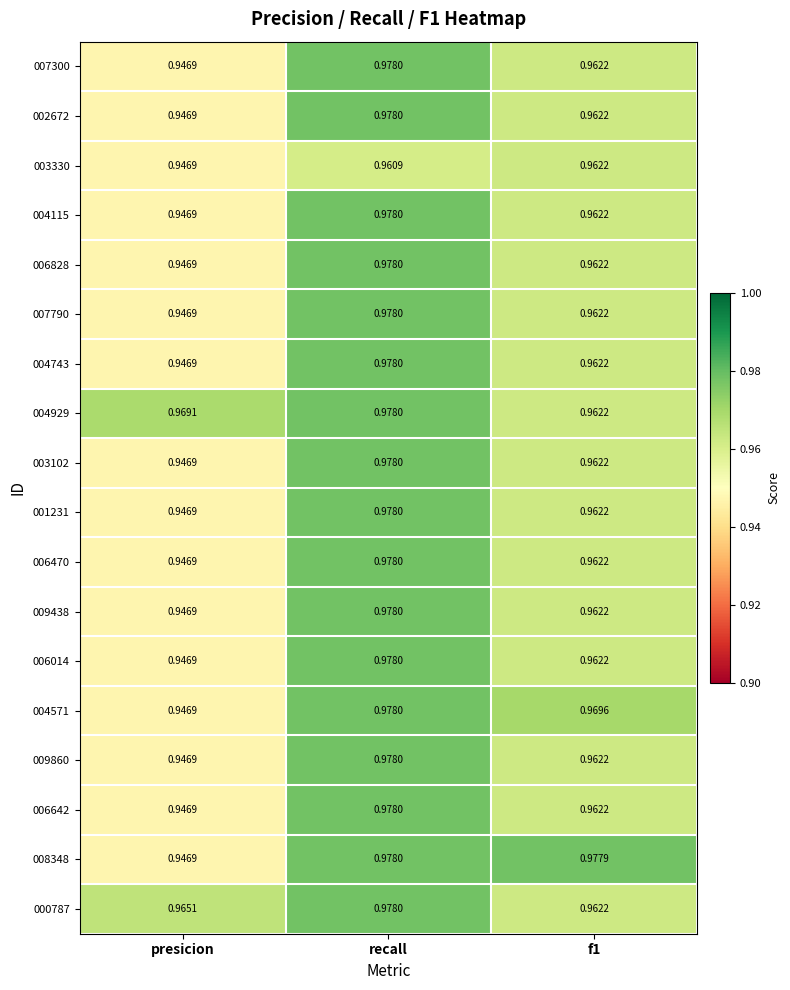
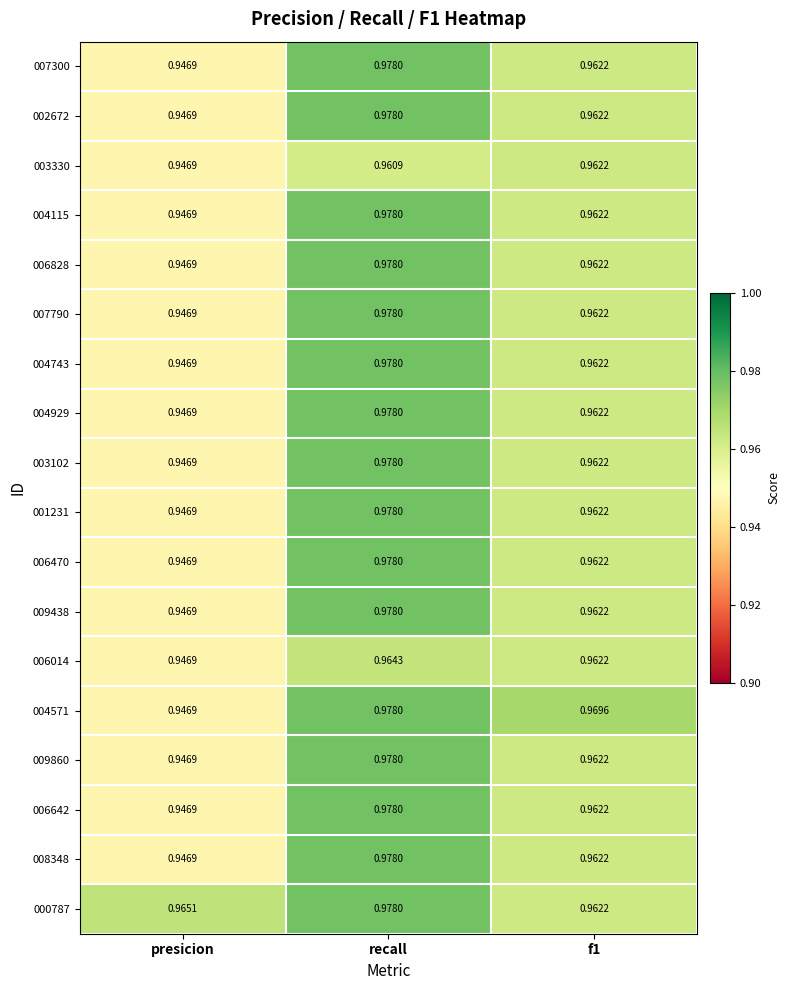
  {
    "007300": {
      "presicion": 0.9469,
      "recall": 0.9780,
      "f1": 0.9622
    },
    "002672": {
      "presicion": 0.9469,
      "recall": 0.9780,
      "f1": 0.9622
    },
    "003330": {
      "presicion": 0.9469,
      "recall": 0.9609,
      "f1": 0.9622
    },
    "004115": {
      "presicion": 0.9469,
      "recall": 0.9780,
      "f1": 0.9622
    },
    "006828": {
      "presicion": 0.9469,
      "recall": 0.9780,
      "f1": 0.9622
    },
    "007790": {
      "presicion": 0.9469,
      "recall": 0.9780,
      "f1": 0.9622
    },
    "004743": {
      "presicion": 0.9469,
      "recall": 0.9780,
      "f1": 0.9622
    },
    "004929": {
-     "presicion": 0.9691,
+     "presicion": 0.9469,
      "recall": 0.9780,
      "f1": 0.9622
    },
    "003102": {
      "presicion": 0.9469,
      "recall": 0.9780,
      "f1": 0.9622
    },
    "001231": {
      "presicion": 0.9469,
      "recall": 0.9780,
      "f1": 0.9622
    },
    "006470": {
      "presicion": 0.9469,
      "recall": 0.9780,
      "f1": 0.9622
    },
    "009438": {
      "presicion": 0.9469,
      "recall": 0.9780,
      "f1": 0.9622
    },
    "006014": {
      "presicion": 0.9469,
-     "recall": 0.9780,
+     "recall": 0.9643,
      "f1": 0.9622
    },
    "004571": {
      "presicion": 0.9469,
      "recall": 0.9780,
      "f1": 0.9696
    },
    "009860": {
      "presicion": 0.9469,
      "recall": 0.9780,
      "f1": 0.9622
    },
    "006642": {
      "presicion": 0.9469,
      "recall": 0.9780,
      "f1": 0.9622
    },
    "008348": {
      "presicion": 0.9469,
      "recall": 0.9780,
-     "f1": 0.9779
+     "f1": 0.9622
    },
    "000787": {
      "presicion": 0.9651,
      "recall": 0.9780,
      "f1": 0.9622
    }
  }
